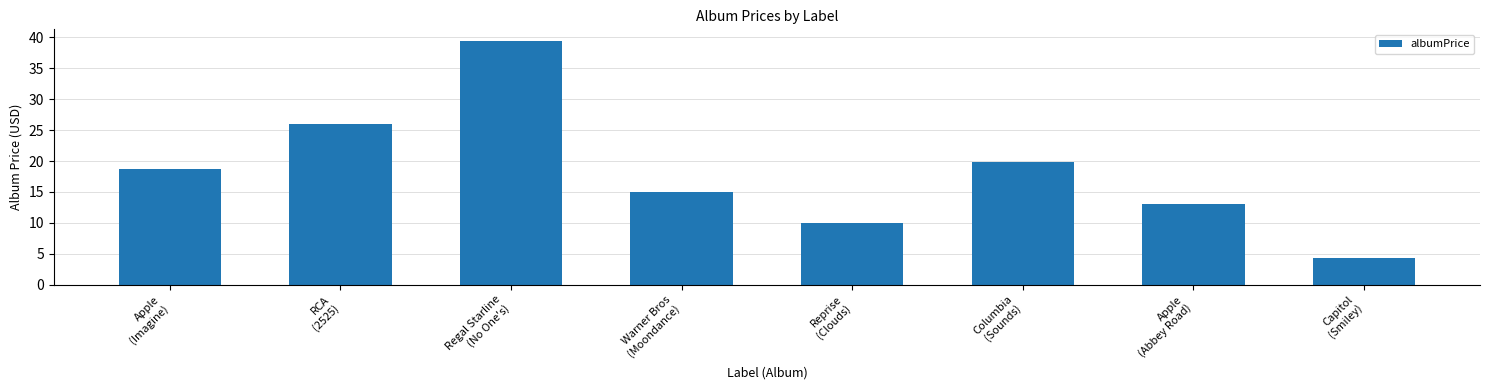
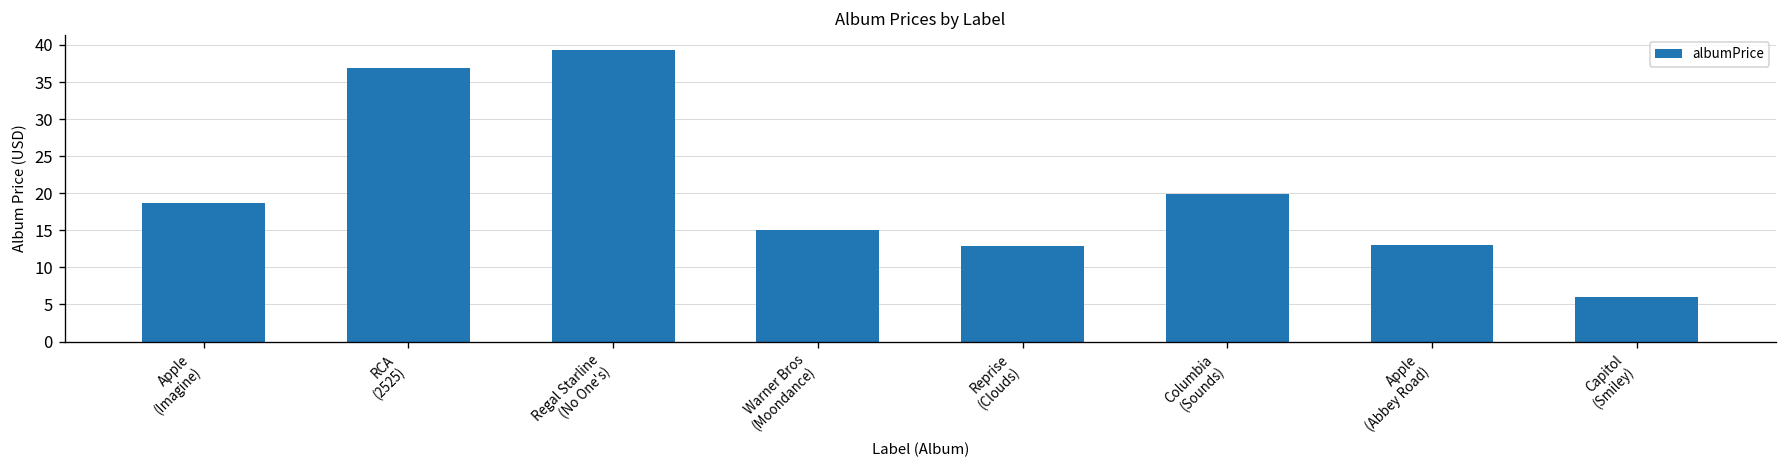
  {
    "Apple (Imagine)": 19,
-   "RCA (2525)": 26,
+   "RCA (2525)": 37,
    "Regal Starline (No One's)": 39,
    "Warner Bros (Moondance)": 15,
-   "Reprise (Clouds)": 10,
+   "Reprise (Clouds)": 13,
    "Columbia (Sounds)": 20,
    "Apple (Abbey Road)": 13,
-   "Capitol (Smiley)": 4
+   "Capitol (Smiley)": 6
  }
